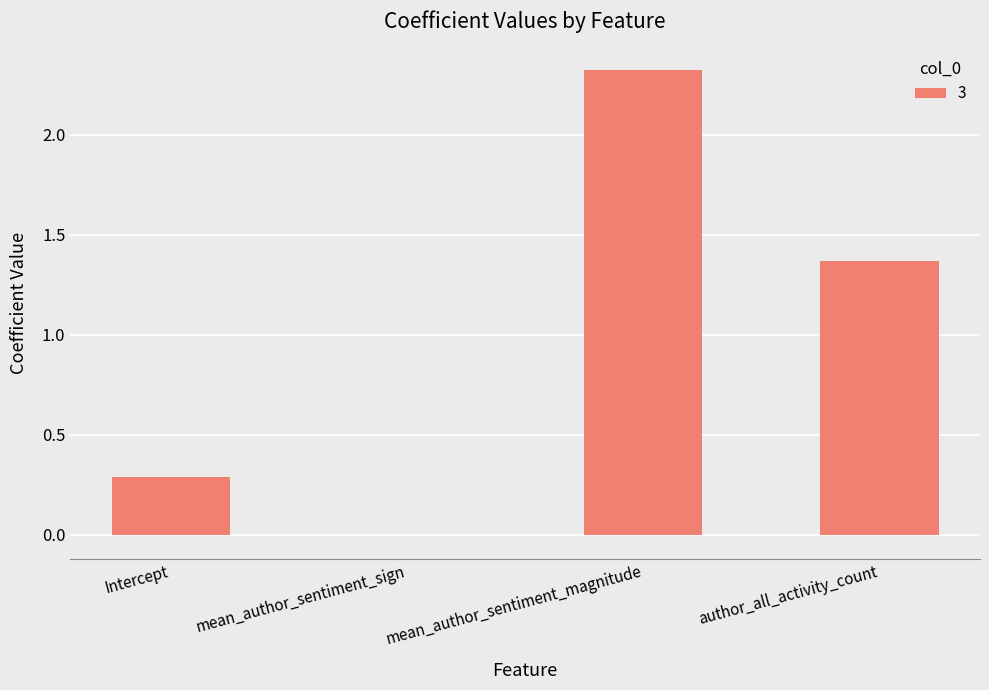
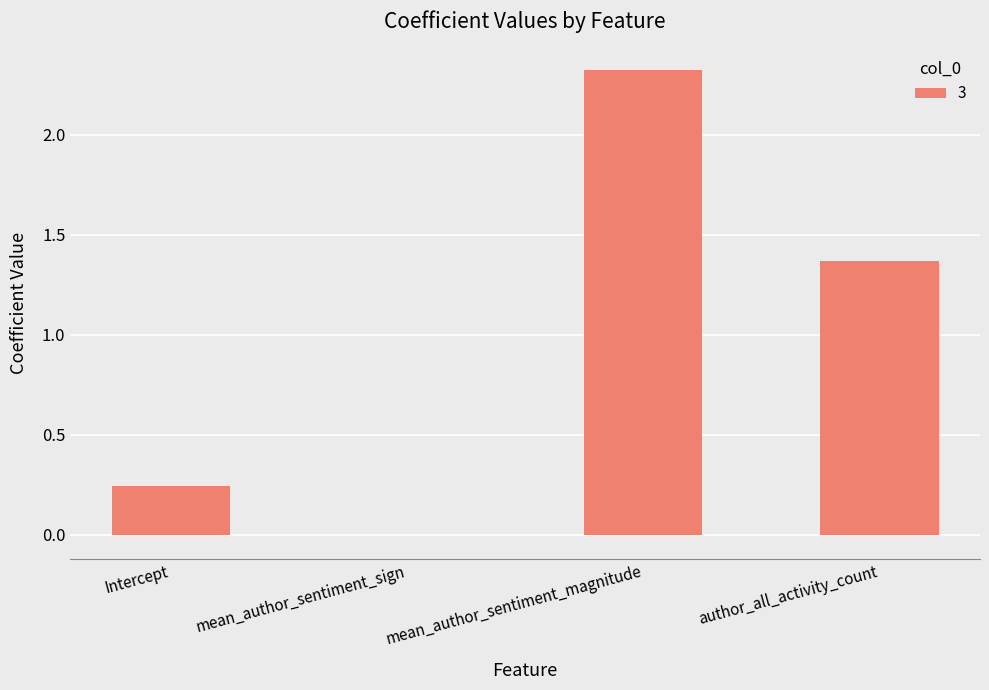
  {
-   "Intercept": 0.29,
+   "Intercept": 0.24,
    "mean_author_sentiment_magnitude": 2.32,
    "author_all_activity_count": 1.37
  }
